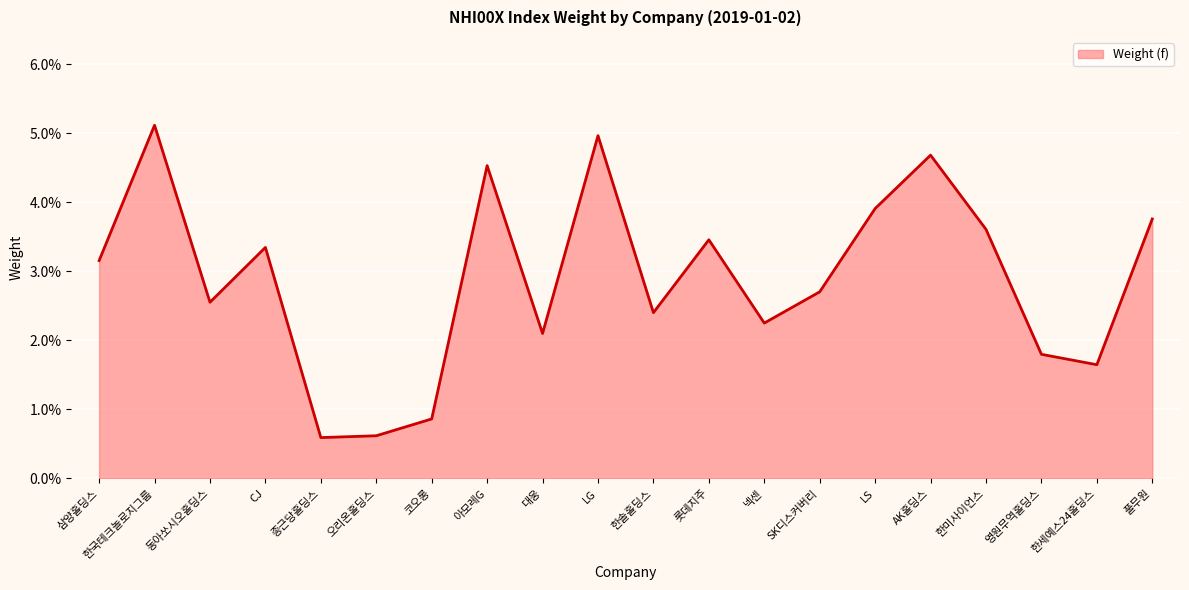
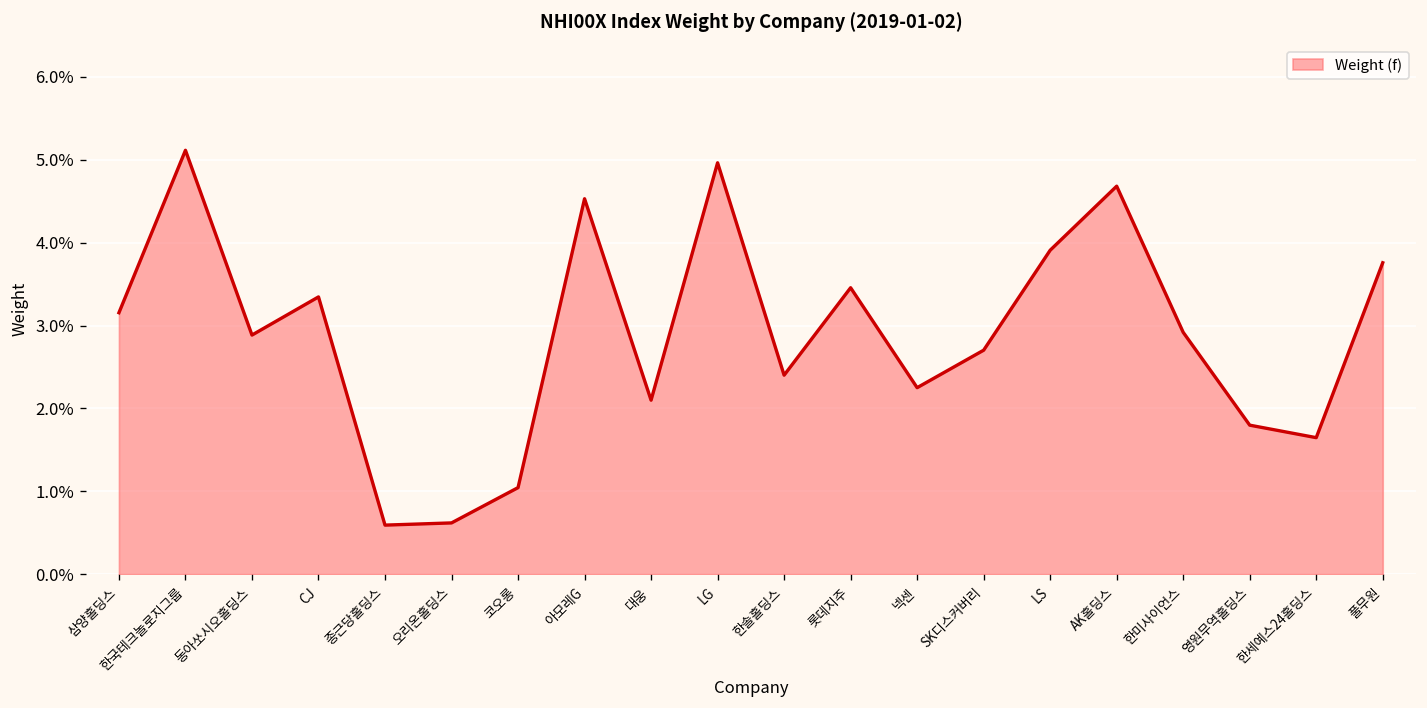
  {
    "삼양홀딩스": "3.2%",
    "한국테크놀로지그룹": "5.1%",
-   "동아쏘시오홀딩스": "2.6%",
+   "동아쏘시오홀딩스": "2.9%",
    "CJ": "3.3%",
    "종근당홀딩스": "0.6%",
    "오리온홀딩스": "0.6%",
-   "코오롱": "0.9%",
+   "코오롱": "1.0%",
    "아모레G": "4.5%",
    "대웅": "2.1%",
    "LG": "5.0%",
    "한솔홀딩스": "2.4%",
    "롯데지주": "3.5%",
    "넥센": "2.3%",
    "SK디스커버리": "2.7%",
    "LS": "3.9%",
    "AK홀딩스": "4.7%",
-   "한미사이언스": "3.6%",
+   "한미사이언스": "2.9%",
    "영원무역홀딩스": "1.8%",
    "한세예스24홀딩스": "1.6%",
    "풀무원": "3.8%"
  }
